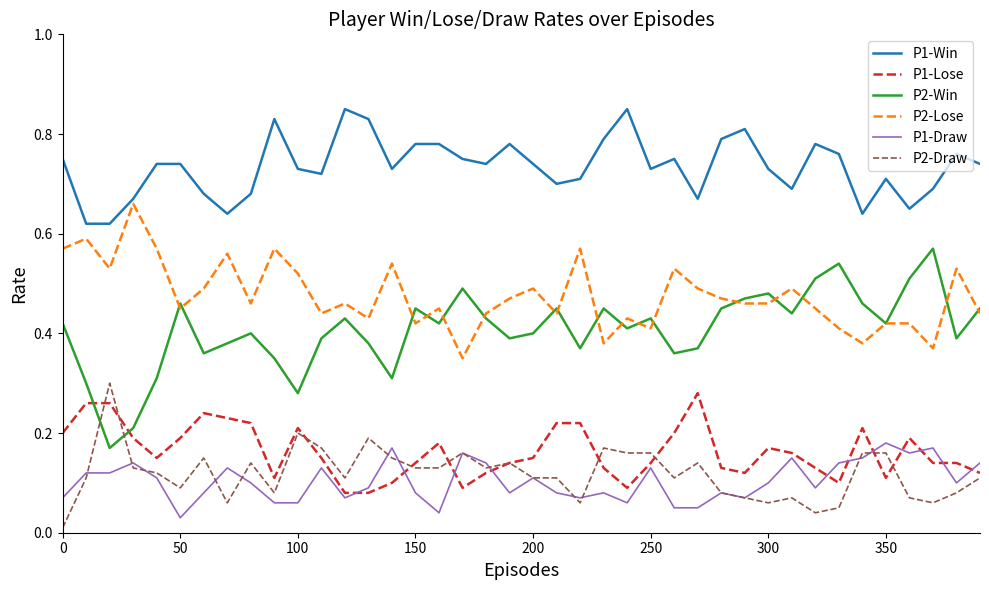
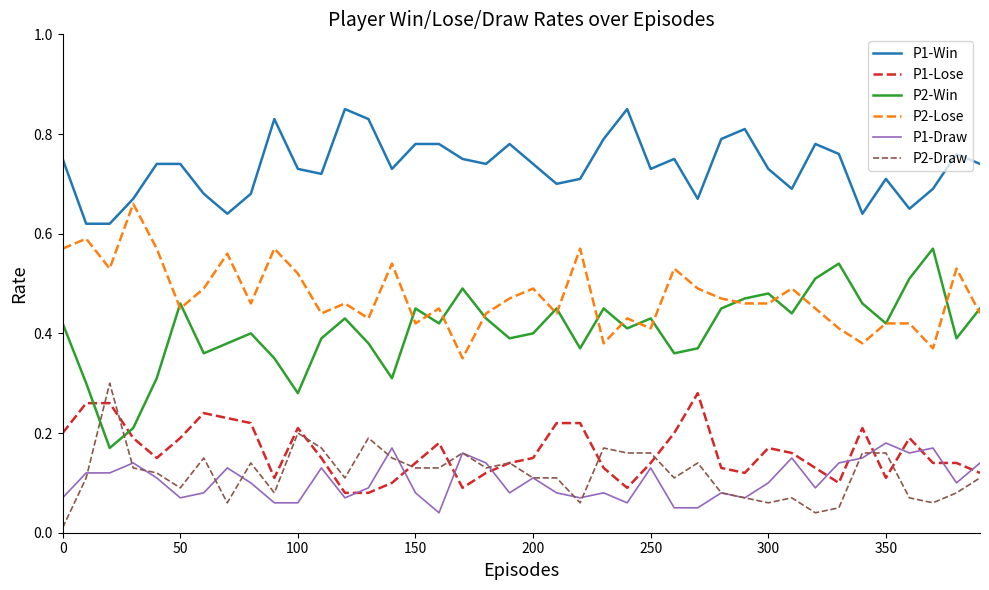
  {
    "P1-Win": {
      "0": 0.75,
      "50": 0.74,
      "100": 0.73,
      "150": 0.78,
      "200": 0.74,
      "250": 0.73,
      "300": 0.73,
      "350": 0.71
    },
    "P1-Lose": {
      "0": 0.20,
      "50": 0.19,
      "100": 0.21,
      "150": 0.14,
      "200": 0.15,
      "250": 0.14,
      "300": 0.17,
      "350": 0.11
    },
    "P2-Win": {
      "0": 0.42,
      "50": 0.46,
      "100": 0.28,
      "150": 0.45,
      "200": 0.40,
      "250": 0.43,
      "300": 0.48
    },
    "P2-Lose": {
      "0": 0.57,
      "50": 0.45,
      "100": 0.52,
      "150": 0.42,
      "200": 0.49,
      "250": 0.41,
      "300": 0.46
    },
    "P1-Draw": {
      "0": 0.07,
-     "50": 0.03,
+     "50": 0.07,
      "100": 0.06,
      "150": 0.08,
      "250": 0.13,
      "300": 0.10,
      "350": 0.18
    },
    "P2-Draw": {
      "0": 0.01,
      "50": 0.09,
      "100": 0.20,
      "150": 0.13,
      "250": 0.16,
      "300": 0.06,
      "350": 0.16
    }
  }
